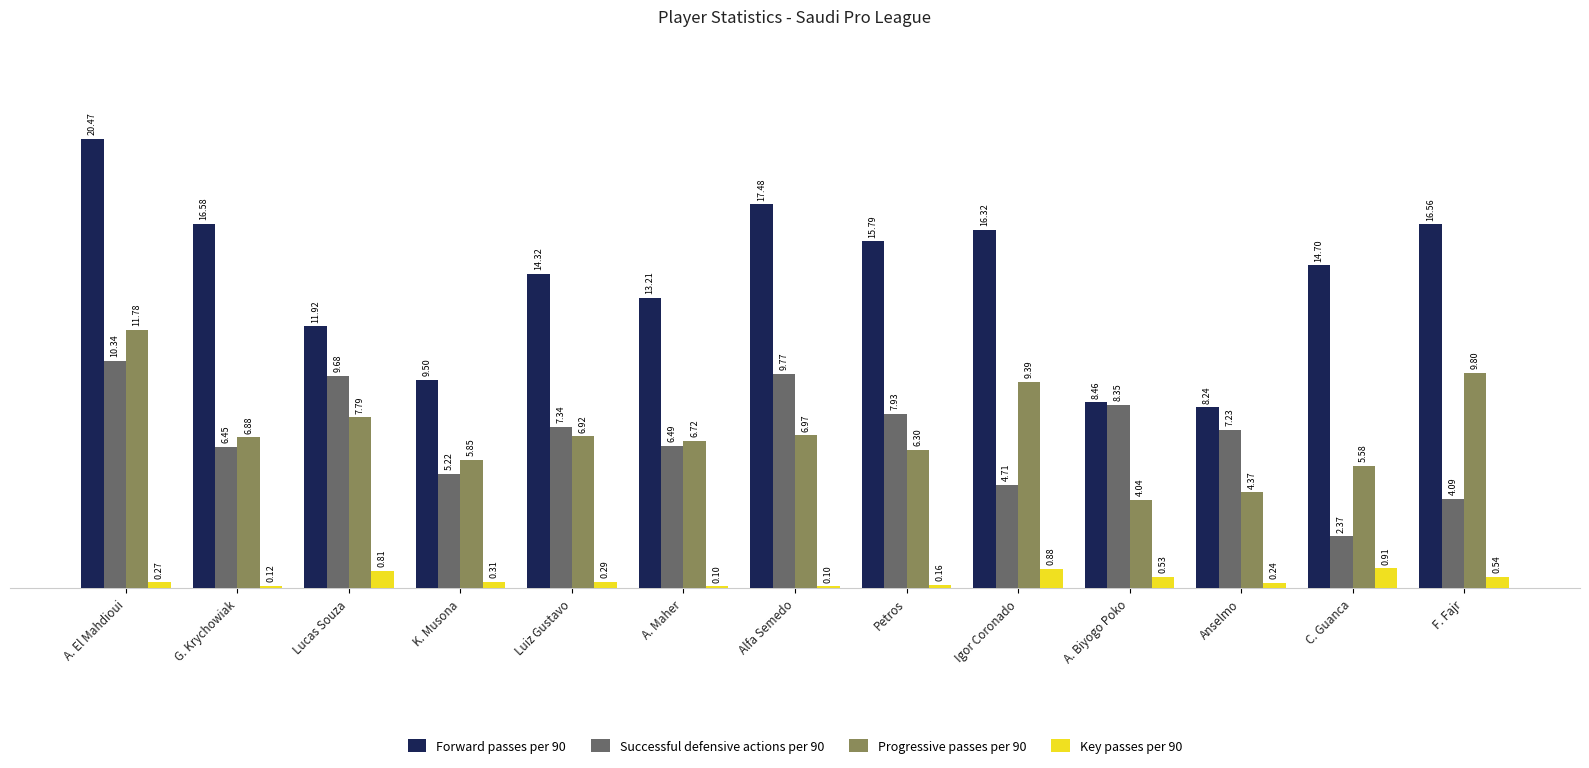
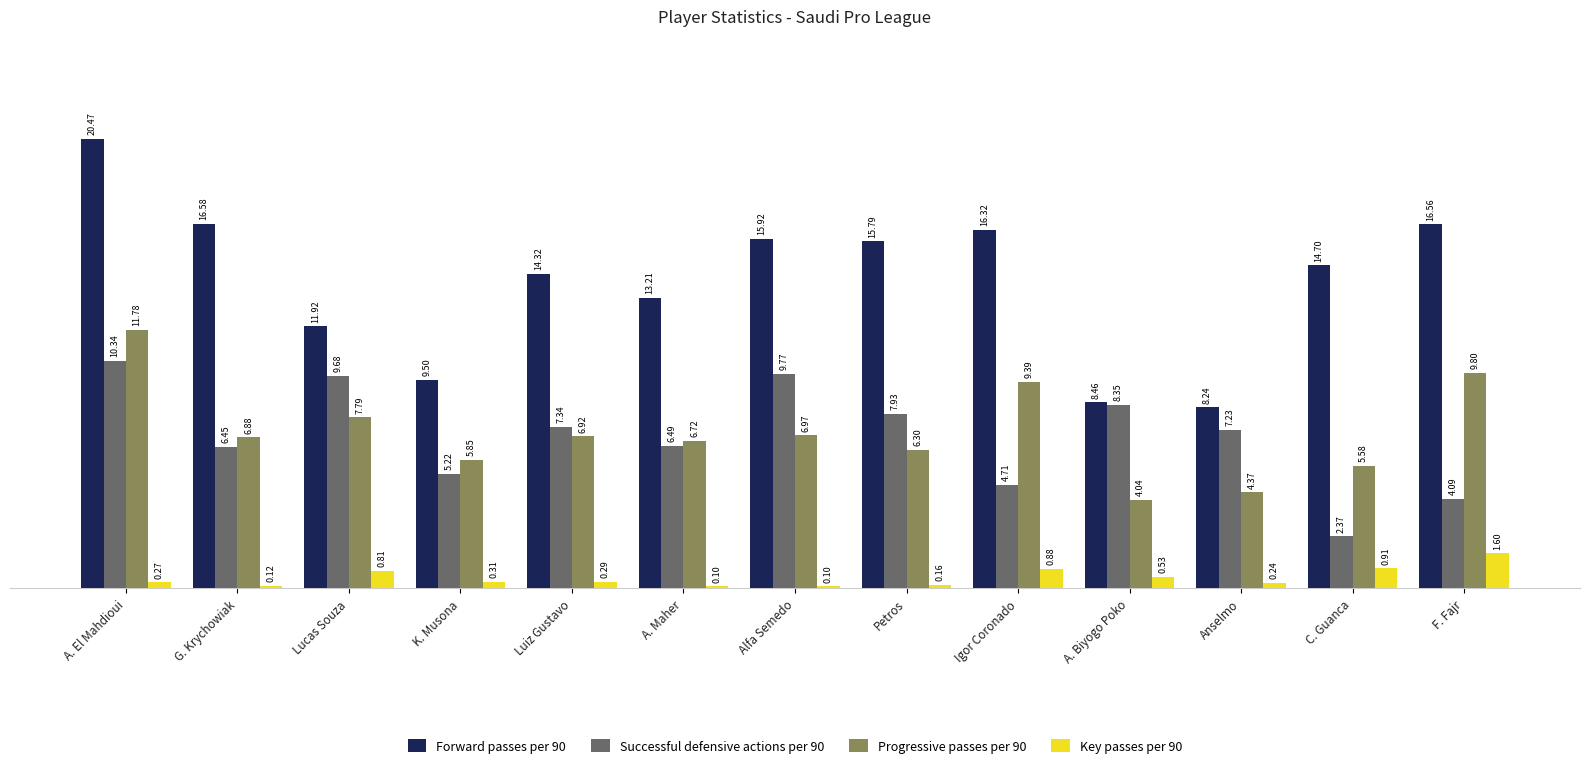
  {
    "Forward passes per 90": {
      "A. El Mahdioui": 20.47,
      "G. Krychowiak": 16.58,
      "Lucas Souza": 11.92,
      "K. Musona": 9.50,
      "Luiz Gustavo": 14.32,
      "A. Maher": 13.21,
-     "Alfa Semedo": 17.48,
+     "Alfa Semedo": 15.92,
      "Petros": 15.79,
      "Igor Coronado": 16.32,
      "A. Biyogo Poko": 8.46,
      "Anselmo": 8.24,
      "C. Guanca": 14.70,
      "F. Fajr": 16.56
    },
    "Key passes per 90": {
      "A. El Mahdioui": 0.27,
      "G. Krychowiak": 0.12,
      "Lucas Souza": 0.81,
      "K. Musona": 0.31,
      "Luiz Gustavo": 0.29,
      "A. Maher": 0.10,
      "Alfa Semedo": 0.10,
      "Petros": 0.16,
      "Igor Coronado": 0.88,
      "A. Biyogo Poko": 0.53,
      "Anselmo": 0.24,
      "C. Guanca": 0.91,
-     "F. Fajr": 0.54
+     "F. Fajr": 1.60
    }
  }
